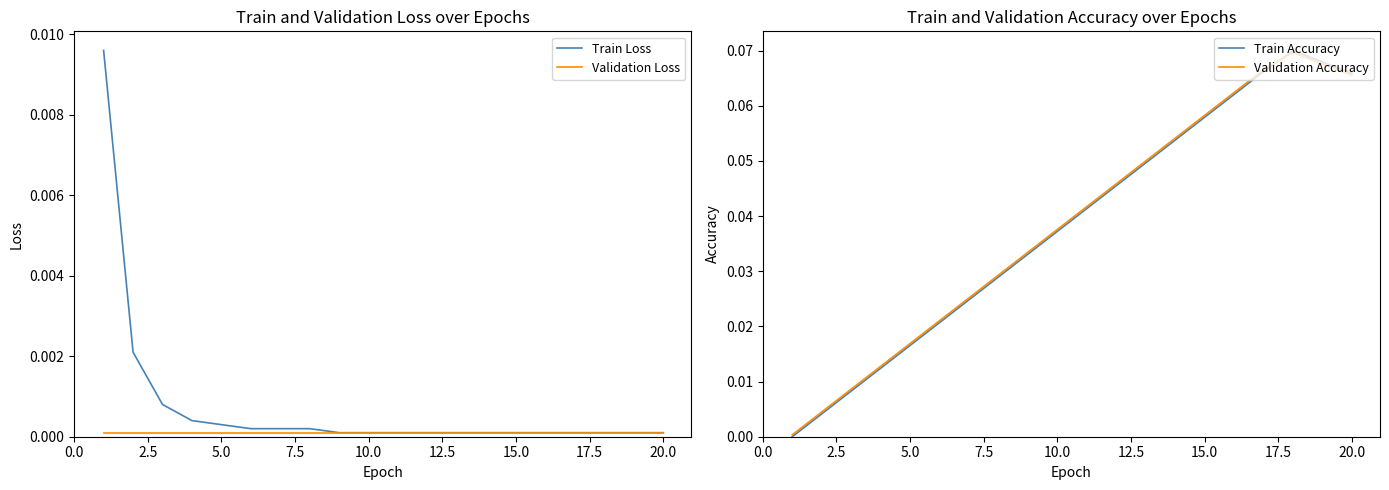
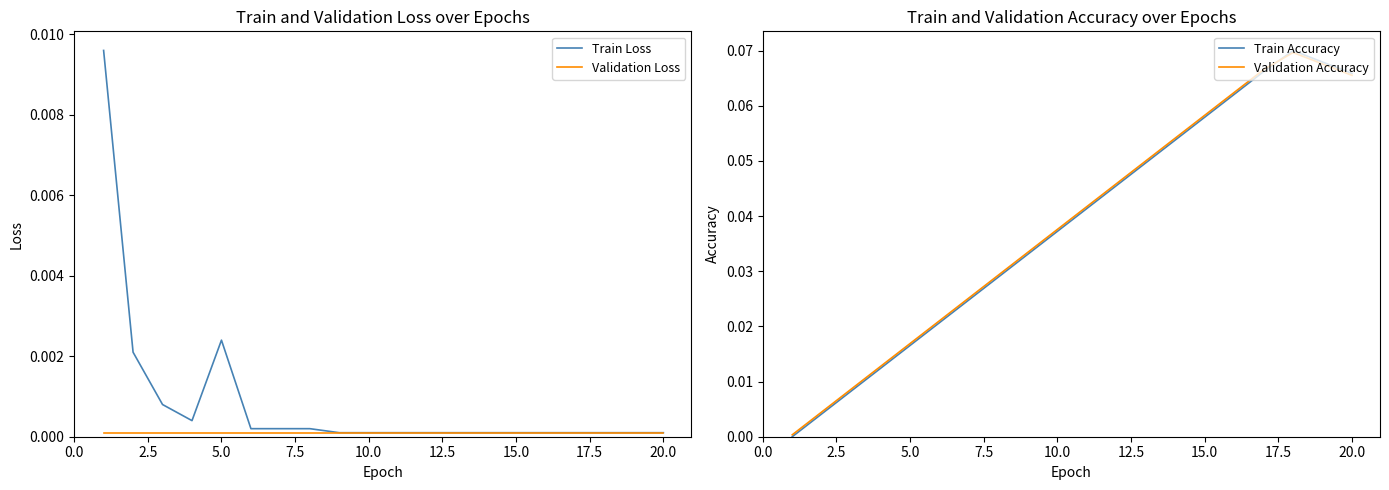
  {
    "Train and Validation Loss over Epochs": {
      "Train Loss": {
-       "5.0": 0.0003
+       "5.0": 0.0024
      },
      "Validation Loss": {
        "5.0": 0.0001
      }
    }
  }
